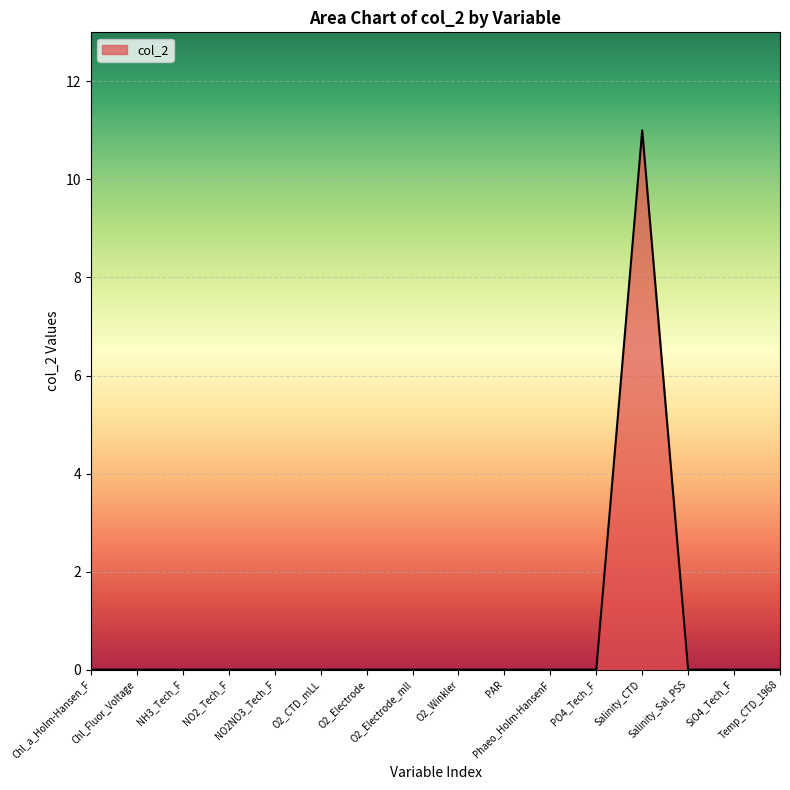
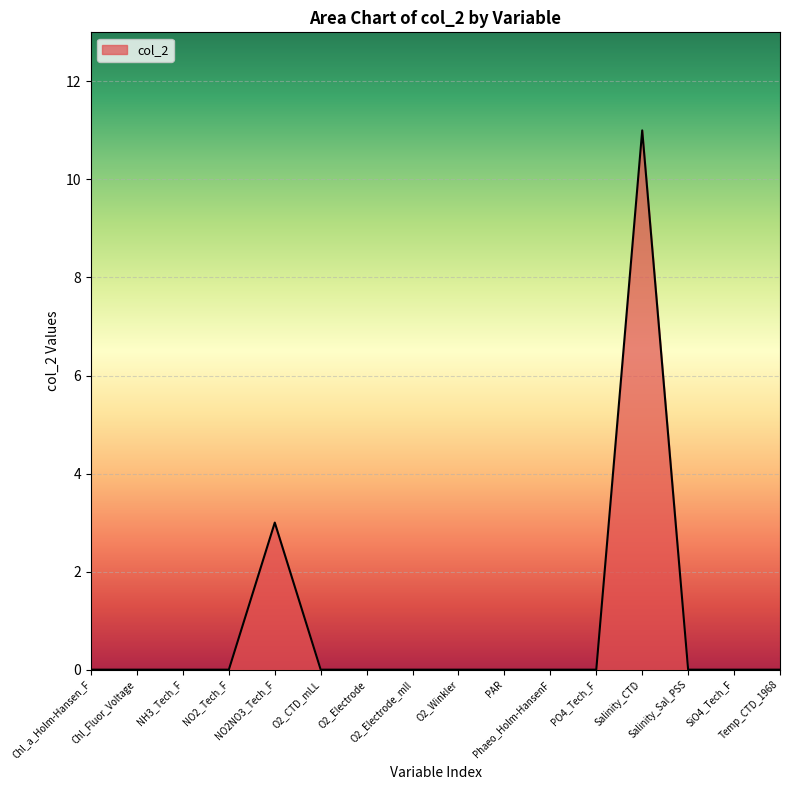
  {
    "Chl_a_Holm-Hansen_F": 0,
    "Chl_Fluor_Voltage": 0,
    "NH3_Tech_F": 0,
    "NO2_Tech_F": 0,
-   "NO2NO3_Tech_F": 0,
+   "NO2NO3_Tech_F": 3,
    "O2_CTD_mLL": 0,
    "O2_Electrode": 0,
    "O2_Electrode_mll": 0,
    "O2_Winkler": 0,
    "PAR": 0,
    "Phaeo_Holm-HansenF": 0,
    "PO4_Tech_F": 0,
    "Salinity_CTD": 11,
    "Salinity_Sal_PSS": 0,
    "SiO4_Tech_F": 0,
    "Temp_CTD_1968": 0
  }
